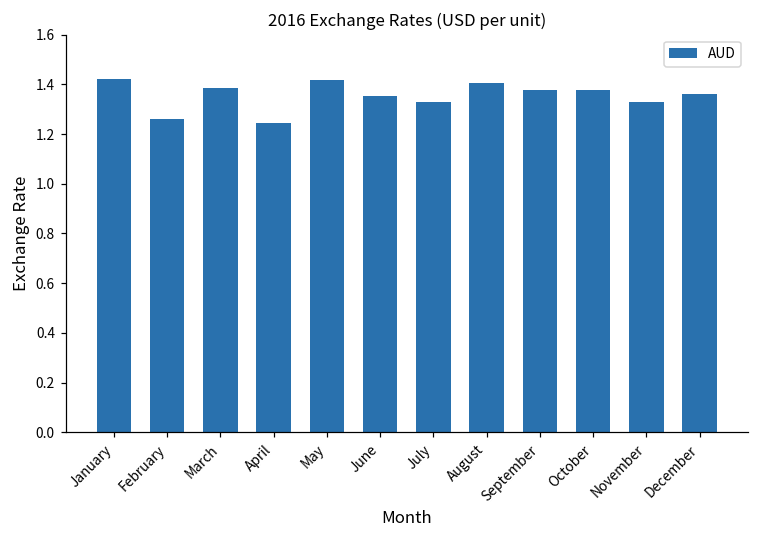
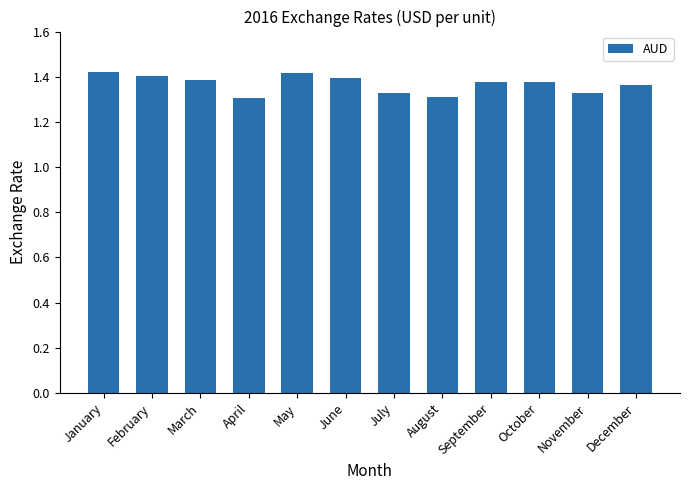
  {
    "January": 1.42,
-   "February": 1.26,
+   "February": 1.40,
    "March": 1.39,
-   "April": 1.24,
+   "April": 1.30,
    "May": 1.42,
-   "June": 1.35,
+   "June": 1.40,
    "July": 1.33,
-   "August": 1.41,
+   "August": 1.31,
    "September": 1.38,
    "October": 1.38,
    "November": 1.33,
    "December": 1.36
  }
